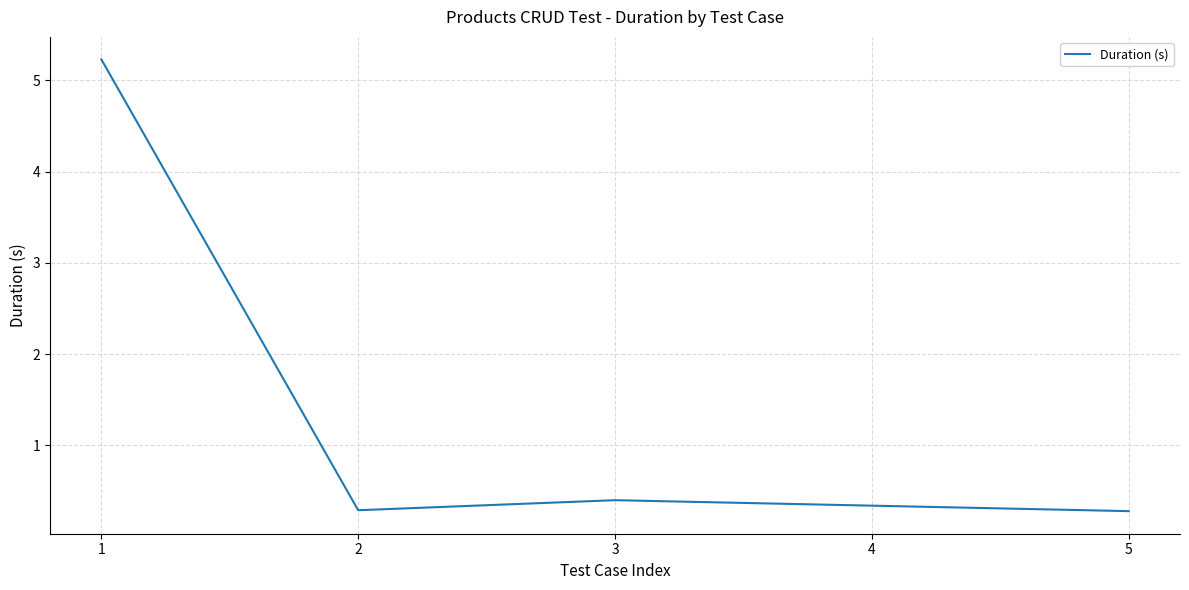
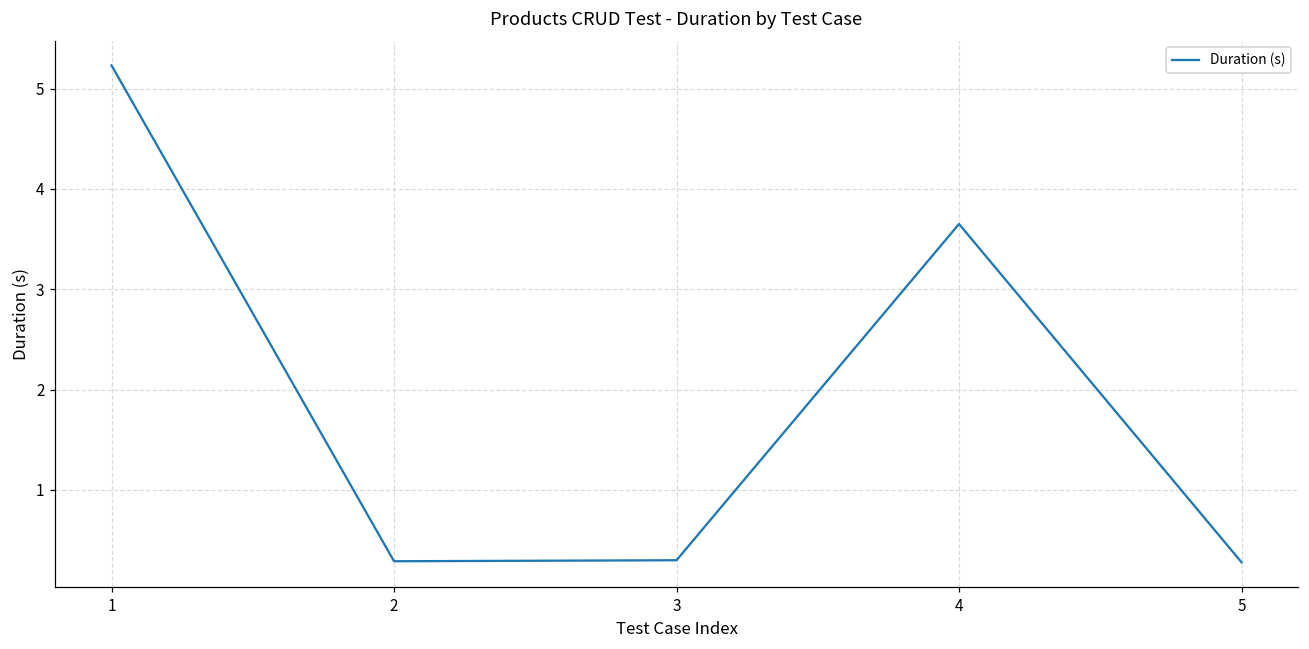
  {
    "1": 5.2,
    "2": 0.3,
-   "3": 0.4,
-   "4": 0.3,
+   "3": 0.3,
+   "4": 3.7,
    "5": 0.3
  }
